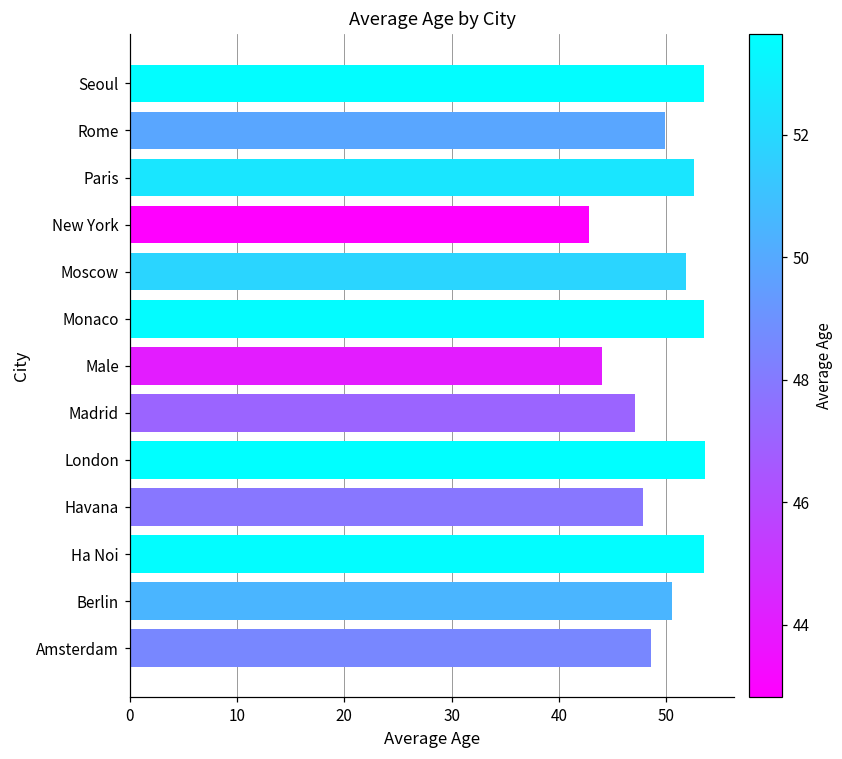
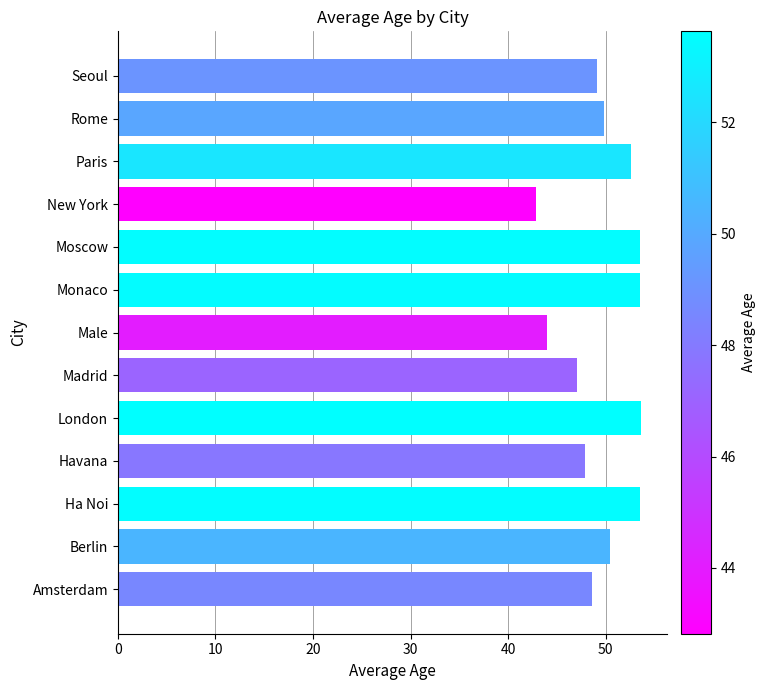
  {
-   "Seoul": 54,
+   "Seoul": 49,
    "Rome": 50,
    "Paris": 53,
    "New York": 43,
-   "Moscow": 52,
+   "Moscow": 54,
    "Monaco": 53,
    "Male": 44,
    "Madrid": 47,
    "London": 54,
    "Havana": 48,
    "Ha Noi": 54,
    "Berlin": 50,
    "Amsterdam": 49
  }
